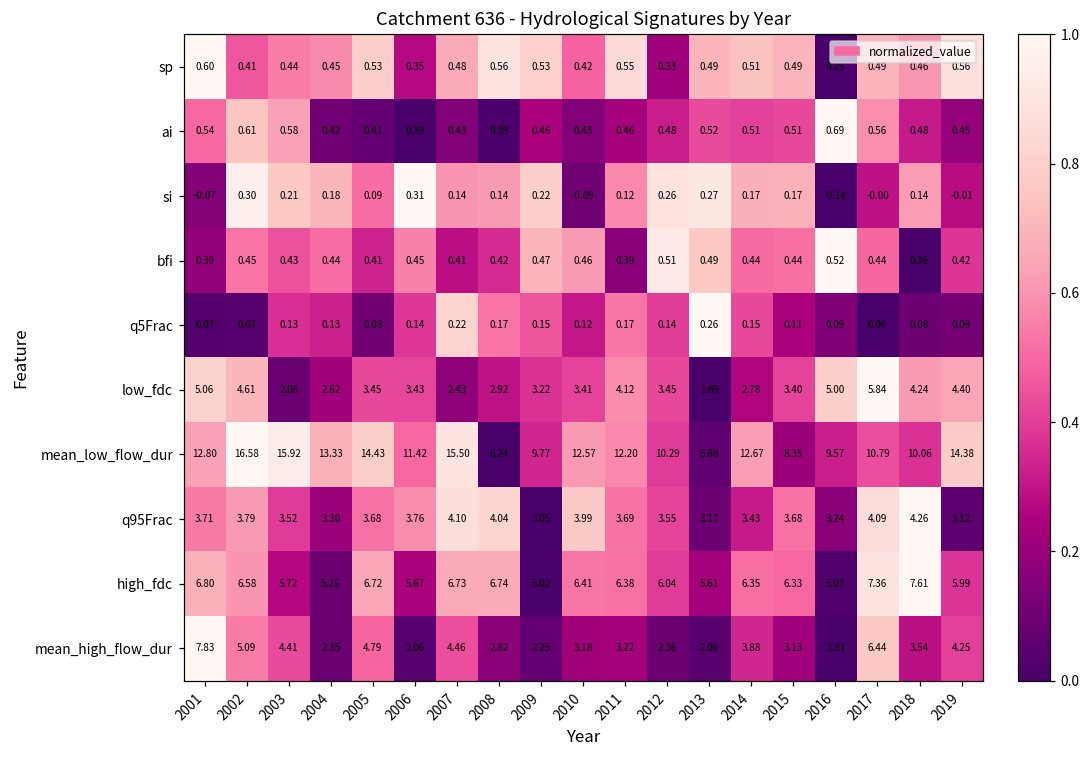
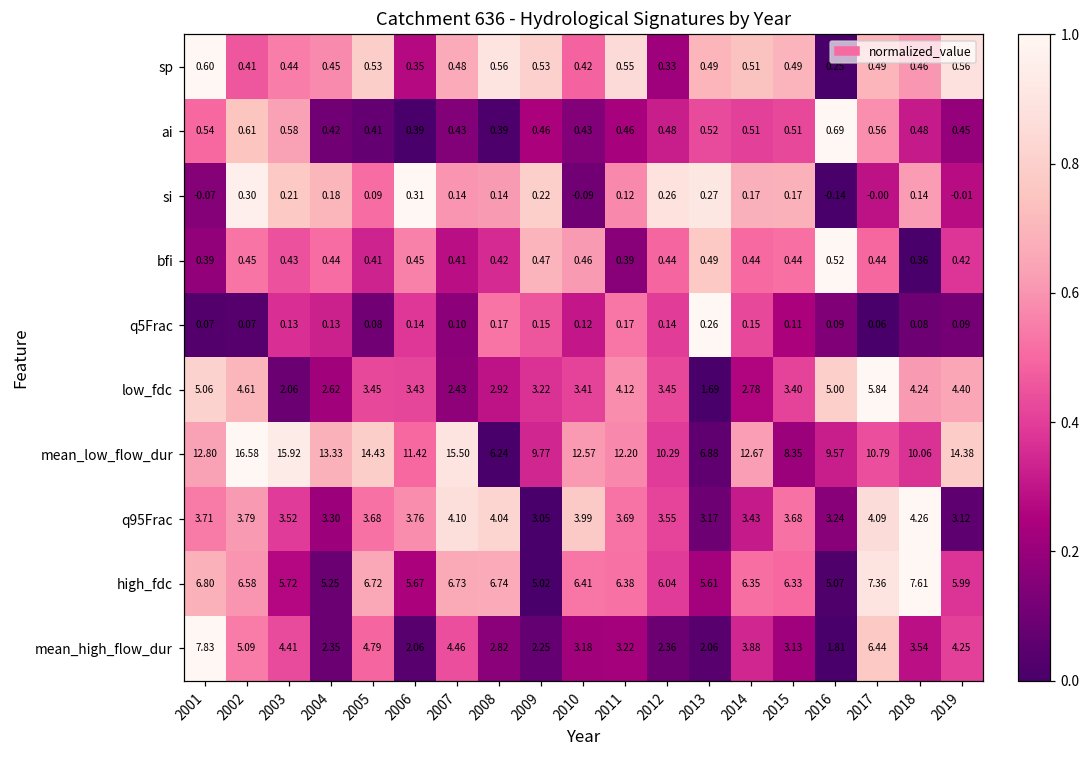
  {
    "sp": {
      "2001": 0.60,
      "2002": 0.41,
      "2003": 0.44,
      "2004": 0.45,
      "2005": 0.53,
      "2006": 0.35,
      "2007": 0.48,
      "2008": 0.56,
      "2009": 0.53,
      "2010": 0.42,
      "2011": 0.55,
      "2012": 0.33,
      "2013": 0.49,
      "2014": 0.51,
      "2015": 0.49,
      "2016": 0.25,
      "2017": 0.49,
      "2018": 0.46,
      "2019": 0.56
    },
    "ai": {
      "2001": 0.54,
      "2002": 0.61,
      "2003": 0.58,
      "2004": 0.42,
      "2005": 0.41,
      "2006": 0.39,
      "2007": 0.43,
      "2008": 0.39,
      "2009": 0.46,
      "2010": 0.43,
      "2011": 0.46,
      "2012": 0.48,
      "2013": 0.52,
      "2014": 0.51,
      "2015": 0.51,
      "2016": 0.69,
      "2017": 0.56,
      "2018": 0.48,
      "2019": 0.45
    },
    "si": {
      "2001": -0.07,
      "2002": 0.30,
      "2003": 0.21,
      "2004": 0.18,
      "2005": 0.09,
      "2006": 0.31,
      "2007": 0.14,
      "2008": 0.14,
      "2009": 0.22,
      "2010": -0.09,
      "2011": 0.12,
      "2012": 0.26,
      "2013": 0.27,
      "2014": 0.17,
      "2015": 0.17,
      "2016": -0.14,
      "2017": -0.00,
      "2018": 0.14,
      "2019": -0.01
    },
    "bfi": {
      "2001": 0.39,
      "2002": 0.45,
      "2003": 0.43,
      "2004": 0.44,
      "2005": 0.41,
      "2006": 0.45,
      "2007": 0.41,
      "2008": 0.42,
      "2009": 0.47,
      "2010": 0.46,
      "2011": 0.39,
-     "2012": 0.51,
+     "2012": 0.44,
      "2013": 0.49,
      "2014": 0.44,
      "2015": 0.44,
      "2016": 0.52,
      "2017": 0.44,
      "2018": 0.36,
      "2019": 0.42
    },
    "q5Frac": {
      "2001": 0.07,
      "2002": 0.07,
      "2003": 0.13,
      "2004": 0.13,
      "2005": 0.08,
      "2006": 0.14,
-     "2007": 0.22,
+     "2007": 0.10,
      "2008": 0.17,
      "2009": 0.15,
      "2010": 0.12,
      "2011": 0.17,
      "2012": 0.14,
      "2013": 0.26,
      "2014": 0.15,
      "2015": 0.11,
      "2016": 0.09,
      "2017": 0.06,
      "2018": 0.08,
      "2019": 0.09
    },
    "low_fdc": {
      "2001": 5.06,
      "2002": 4.61,
      "2003": 2.06,
      "2004": 2.62,
      "2005": 3.45,
      "2006": 3.43,
      "2007": 2.43,
      "2008": 2.92,
      "2009": 3.22,
      "2010": 3.41,
      "2011": 4.12,
      "2012": 3.45,
      "2013": 1.69,
      "2014": 2.78,
      "2015": 3.40,
      "2016": 5.00,
      "2017": 5.84,
      "2018": 4.24,
      "2019": 4.40
    },
    "mean_low_flow_dur": {
      "2001": 12.80,
      "2002": 16.58,
      "2003": 15.92,
      "2004": 13.33,
      "2005": 14.43,
      "2006": 11.42,
      "2007": 15.50,
      "2008": 6.24,
      "2009": 9.77,
      "2010": 12.57,
      "2011": 12.20,
      "2012": 10.29,
      "2013": 6.88,
      "2014": 12.67,
      "2015": 8.35,
      "2016": 9.57,
      "2017": 10.79,
      "2018": 10.06,
      "2019": 14.38
    },
    "q95Frac": {
      "2001": 3.71,
      "2002": 3.79,
      "2003": 3.52,
      "2004": 3.30,
      "2005": 3.68,
      "2006": 3.76,
      "2007": 4.10,
      "2008": 4.04,
      "2009": 3.05,
      "2010": 3.99,
      "2011": 3.69,
      "2012": 3.55,
      "2013": 3.17,
      "2014": 3.43,
      "2015": 3.68,
      "2016": 3.24,
      "2017": 4.09,
      "2018": 4.26,
      "2019": 3.12
    },
    "high_fdc": {
      "2001": 6.80,
      "2002": 6.58,
      "2003": 5.72,
      "2004": 5.25,
      "2005": 6.72,
      "2006": 5.67,
      "2007": 6.73,
      "2008": 6.74,
      "2009": 5.02,
      "2010": 6.41,
      "2011": 6.38,
      "2012": 6.04,
      "2013": 5.61,
      "2014": 6.35,
      "2015": 6.33,
      "2016": 5.07,
      "2017": 7.36,
      "2018": 7.61,
      "2019": 5.99
    },
    "mean_high_flow_dur": {
      "2001": 7.83,
      "2002": 5.09,
      "2003": 4.41,
      "2004": 2.35,
      "2005": 4.79,
      "2006": 2.06,
      "2007": 4.46,
      "2008": 2.82,
      "2009": 2.25,
      "2010": 3.18,
      "2011": 3.22,
      "2012": 2.36,
      "2013": 2.06,
      "2014": 3.88,
      "2015": 3.13,
      "2016": 1.81,
      "2017": 6.44,
      "2018": 3.54,
      "2019": 4.25
    }
  }
